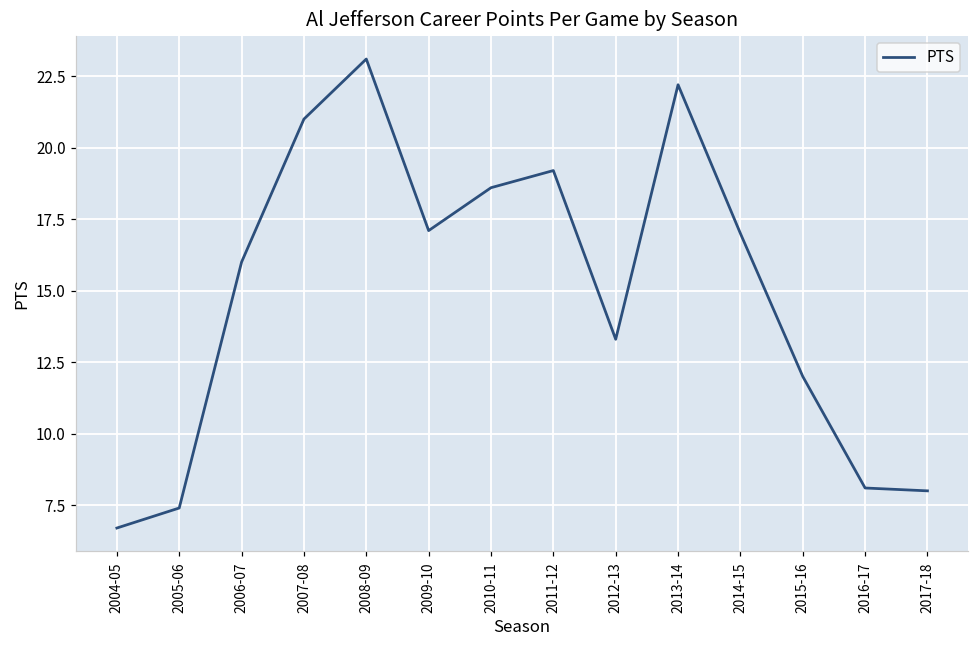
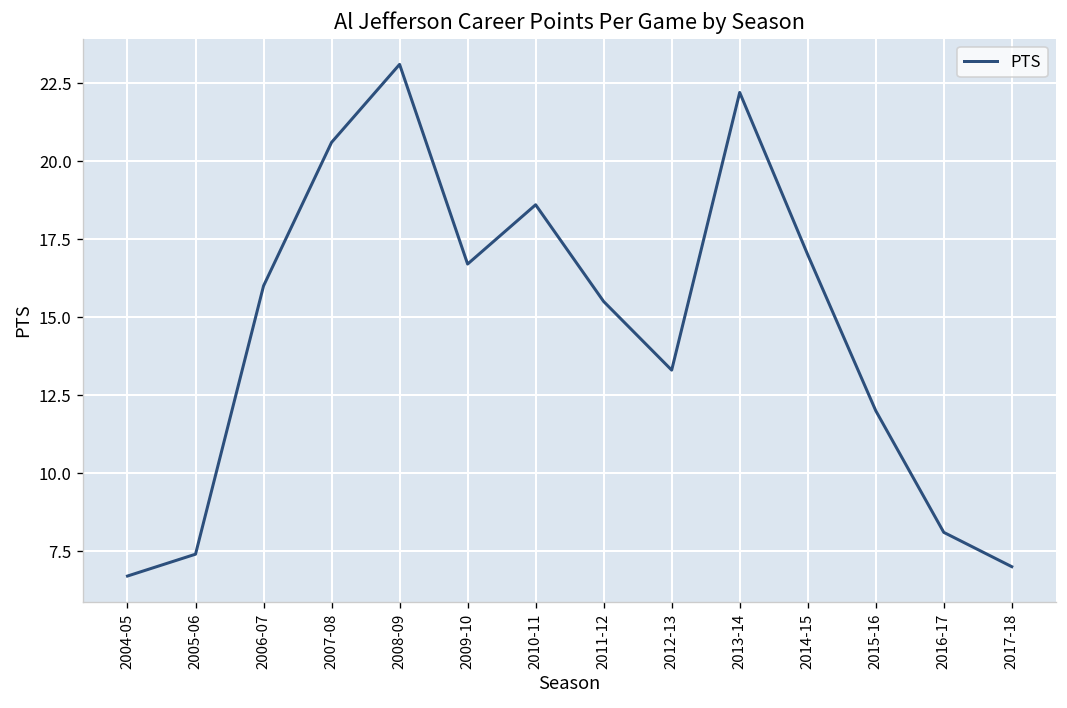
  {
    "2004-05": 6.7,
    "2005-06": 7.4,
    "2006-07": 16.0,
-   "2007-08": 21.0,
+   "2007-08": 20.6,
    "2008-09": 23.1,
-   "2009-10": 17.1,
+   "2009-10": 16.7,
    "2010-11": 18.6,
-   "2011-12": 19.2,
+   "2011-12": 15.5,
    "2012-13": 13.3,
    "2013-14": 22.2,
    "2014-15": 17.0,
    "2015-16": 12.0,
    "2016-17": 8.1,
-   "2017-18": 8
+   "2017-18": 7
  }
